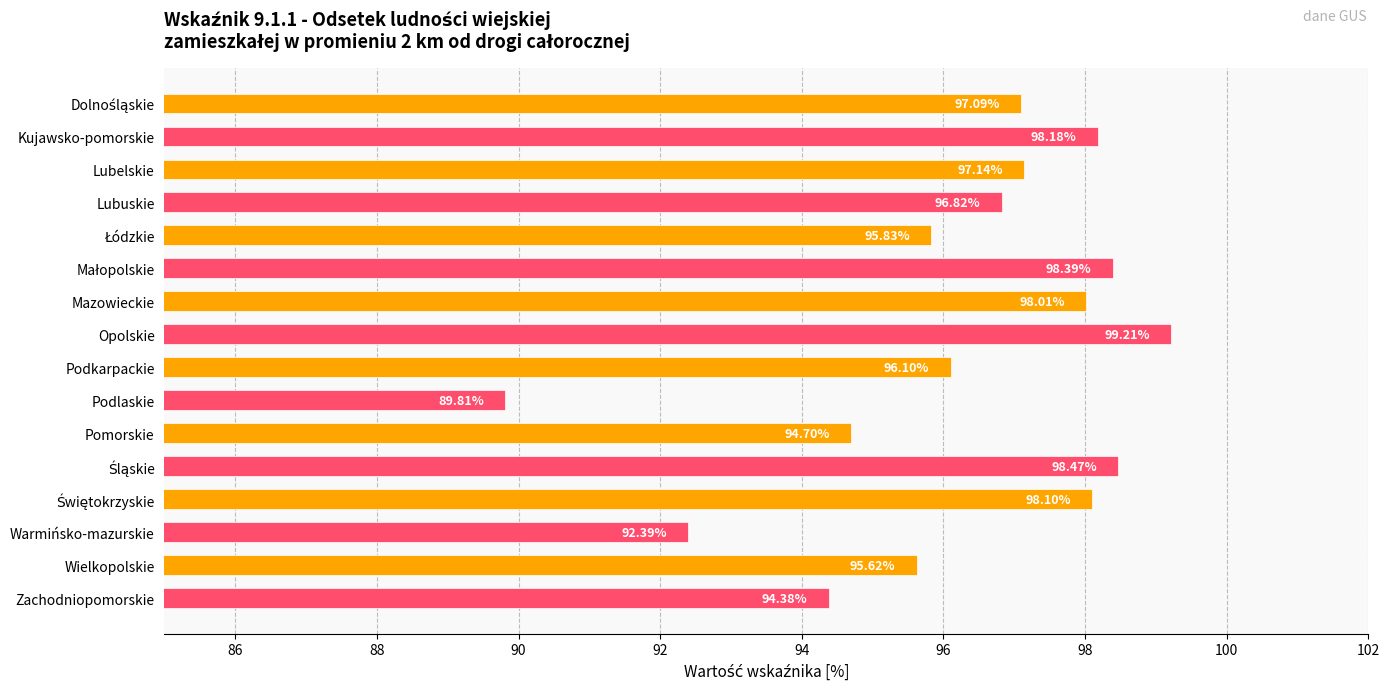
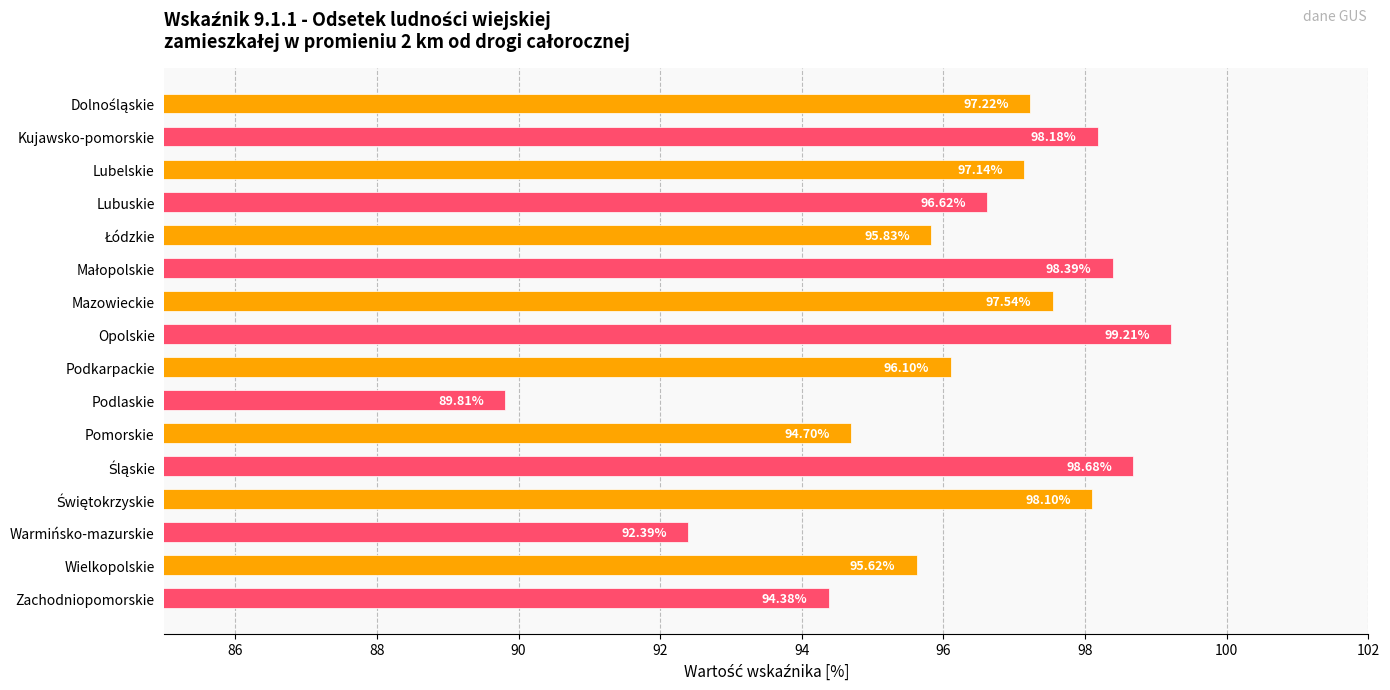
  {
-   "Dolnośląskie": "97.09%",
+   "Dolnośląskie": "97.22%",
    "Kujawsko-pomorskie": "98.18%",
    "Lubelskie": "97.14%",
-   "Lubuskie": "96.82%",
+   "Lubuskie": "96.62%",
    "Łódzkie": "95.83%",
    "Małopolskie": "98.39%",
-   "Mazowieckie": "98.01%",
+   "Mazowieckie": "97.54%",
    "Opolskie": "99.21%",
    "Podkarpackie": "96.10%",
    "Podlaskie": "89.81%",
    "Pomorskie": "94.70%",
-   "Śląskie": "98.47%",
+   "Śląskie": "98.68%",
    "Świętokrzyskie": "98.10%",
    "Warmińsko-mazurskie": "92.39%",
    "Wielkopolskie": "95.62%",
    "Zachodniopomorskie": "94.38%"
  }
